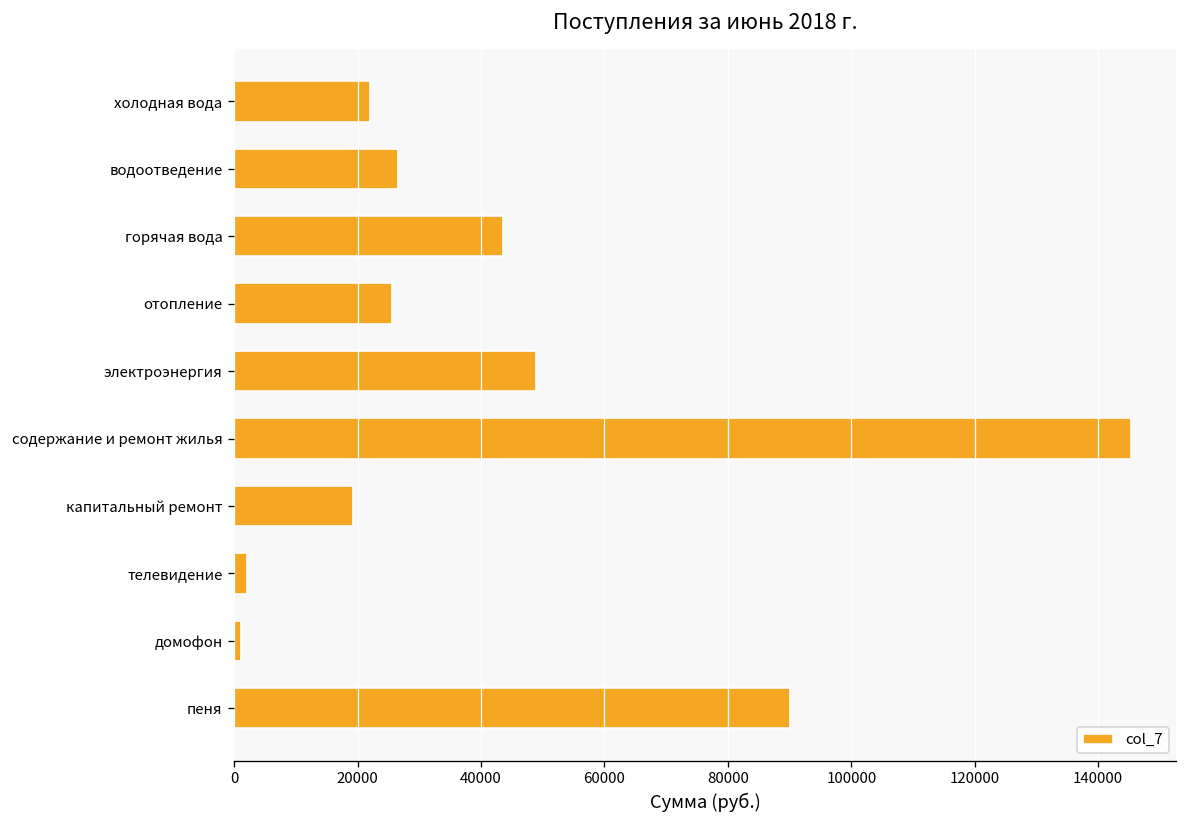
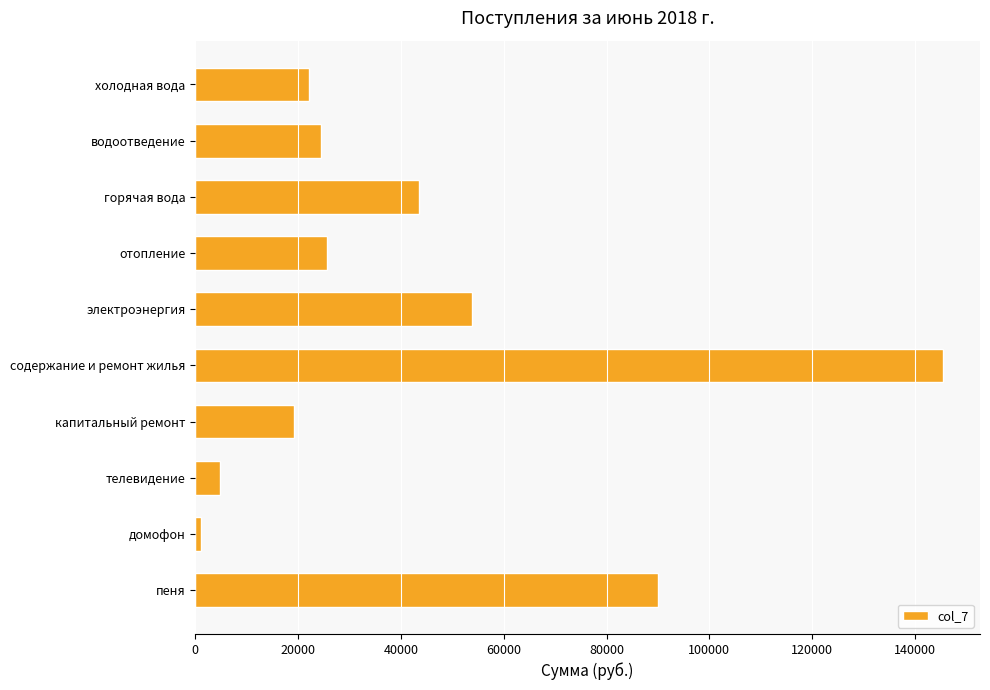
  {
    "холодная вода": 22000,
-   "водоотведение": 27000,
+   "водоотведение": 24000,
    "горячая вода": 44000,
    "отопление": 26000,
-   "электроэнергия": 49000,
+   "электроэнергия": 54000,
    "содержание и ремонт жилья": 145000,
    "капитальный ремонт": 19000,
-   "телевидение": 2000,
+   "телевидение": 5000,
    "домофон": 1000,
    "пеня": 90000
  }
